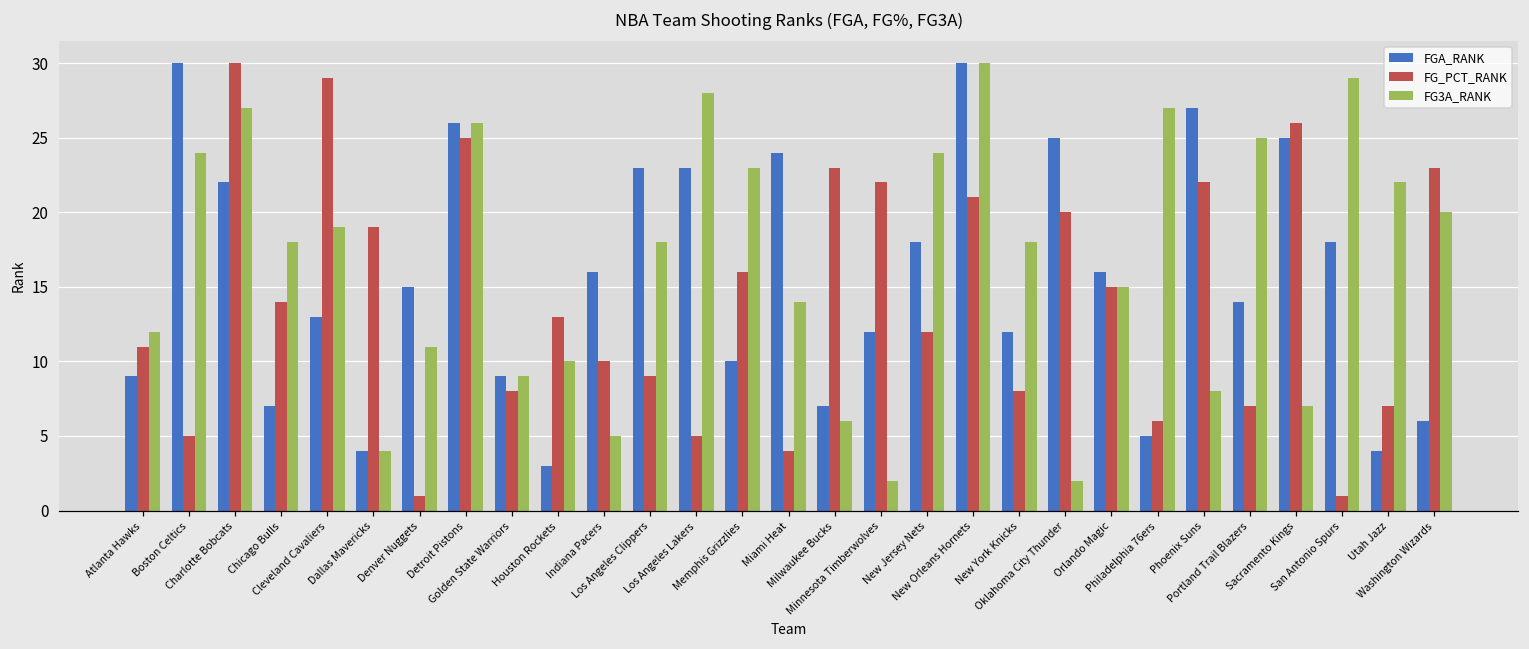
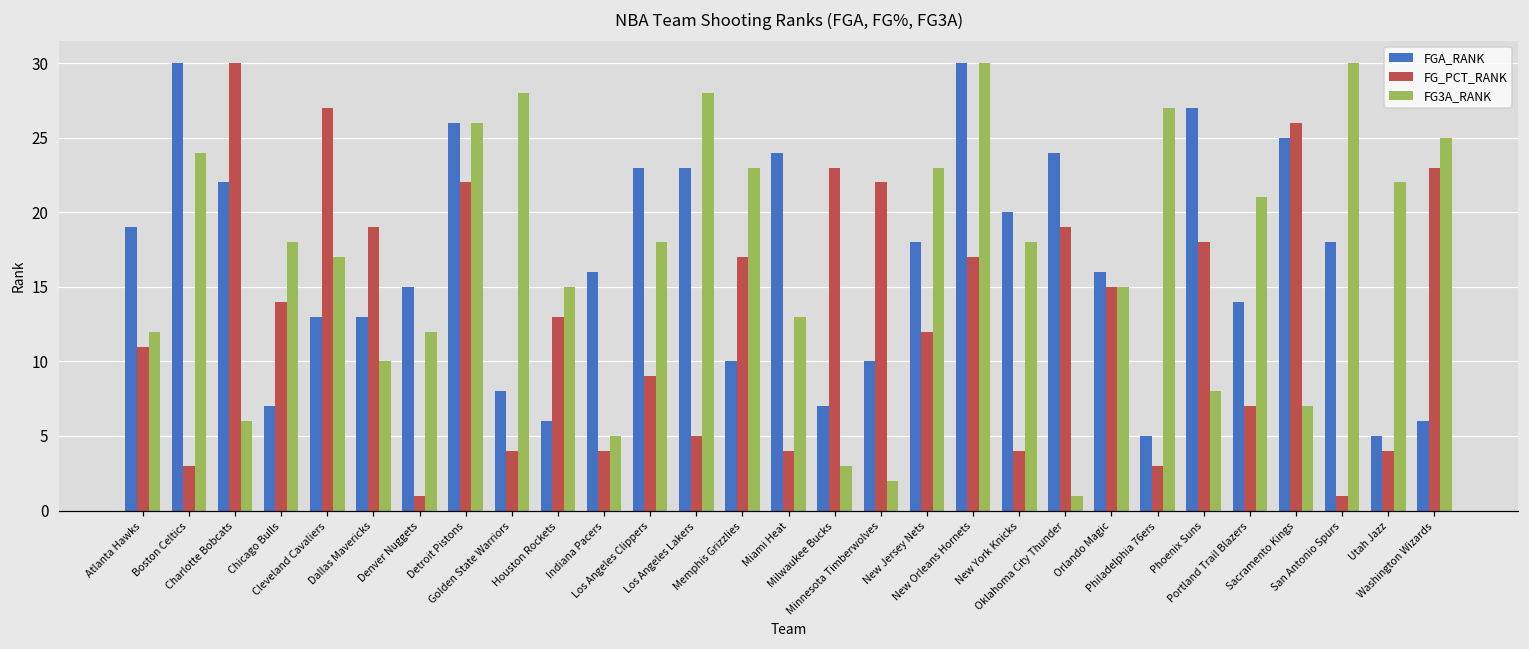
  {
    "FGA_RANK": {
-     "Atlanta Hawks": 9,
+     "Atlanta Hawks": 19,
      "Boston Celtics": 30,
      "Charlotte Bobcats": 22,
      "Chicago Bulls": 7,
      "Cleveland Cavaliers": 13,
-     "Dallas Mavericks": 4,
+     "Dallas Mavericks": 13,
      "Denver Nuggets": 15,
      "Detroit Pistons": 26,
-     "Golden State Warriors": 9,
-     "Houston Rockets": 3,
+     "Golden State Warriors": 8,
+     "Houston Rockets": 6,
      "Indiana Pacers": 16,
      "Los Angeles Clippers": 23,
      "Los Angeles Lakers": 23,
      "Memphis Grizzlies": 10,
      "Miami Heat": 24,
      "Milwaukee Bucks": 7,
-     "Minnesota Timberwolves": 12,
+     "Minnesota Timberwolves": 10,
      "New Jersey Nets": 18,
      "New Orleans Hornets": 30,
-     "New York Knicks": 12,
-     "Oklahoma City Thunder": 25,
+     "New York Knicks": 20,
+     "Oklahoma City Thunder": 24,
      "Orlando Magic": 16,
      "Philadelphia 76ers": 5,
      "Phoenix Suns": 27,
      "Portland Trail Blazers": 14,
      "Sacramento Kings": 25,
      "San Antonio Spurs": 18,
-     "Utah Jazz": 4,
+     "Utah Jazz": 5,
      "Washington Wizards": 6
    },
    "FG_PCT_RANK": {
      "Atlanta Hawks": 11,
-     "Boston Celtics": 5,
+     "Boston Celtics": 3,
      "Charlotte Bobcats": 30,
      "Chicago Bulls": 14,
-     "Cleveland Cavaliers": 29,
+     "Cleveland Cavaliers": 27,
      "Dallas Mavericks": 19,
      "Denver Nuggets": 1,
-     "Detroit Pistons": 25,
-     "Golden State Warriors": 8,
+     "Detroit Pistons": 22,
+     "Golden State Warriors": 4,
      "Houston Rockets": 13,
-     "Indiana Pacers": 10,
+     "Indiana Pacers": 4,
      "Los Angeles Clippers": 9,
      "Los Angeles Lakers": 5,
-     "Memphis Grizzlies": 16,
+     "Memphis Grizzlies": 17,
      "Miami Heat": 4,
      "Milwaukee Bucks": 23,
      "Minnesota Timberwolves": 22,
      "New Jersey Nets": 12,
-     "New Orleans Hornets": 21,
-     "New York Knicks": 8,
-     "Oklahoma City Thunder": 20,
+     "New Orleans Hornets": 17,
+     "New York Knicks": 4,
+     "Oklahoma City Thunder": 19,
      "Orlando Magic": 15,
-     "Philadelphia 76ers": 6,
-     "Phoenix Suns": 22,
+     "Philadelphia 76ers": 3,
+     "Phoenix Suns": 18,
      "Portland Trail Blazers": 7,
      "Sacramento Kings": 26,
      "San Antonio Spurs": 1,
-     "Utah Jazz": 7,
+     "Utah Jazz": 4,
      "Washington Wizards": 23
    },
    "FG3A_RANK": {
      "Atlanta Hawks": 12,
      "Boston Celtics": 24,
-     "Charlotte Bobcats": 27,
+     "Charlotte Bobcats": 6,
      "Chicago Bulls": 18,
-     "Cleveland Cavaliers": 19,
-     "Dallas Mavericks": 4,
-     "Denver Nuggets": 11,
+     "Cleveland Cavaliers": 17,
+     "Dallas Mavericks": 10,
+     "Denver Nuggets": 12,
      "Detroit Pistons": 26,
-     "Golden State Warriors": 9,
-     "Houston Rockets": 10,
+     "Golden State Warriors": 28,
+     "Houston Rockets": 15,
      "Indiana Pacers": 5,
      "Los Angeles Clippers": 18,
      "Los Angeles Lakers": 28,
      "Memphis Grizzlies": 23,
-     "Miami Heat": 14,
-     "Milwaukee Bucks": 6,
+     "Miami Heat": 13,
+     "Milwaukee Bucks": 3,
      "Minnesota Timberwolves": 2,
-     "New Jersey Nets": 24,
+     "New Jersey Nets": 23,
      "New Orleans Hornets": 30,
      "New York Knicks": 18,
-     "Oklahoma City Thunder": 2,
+     "Oklahoma City Thunder": 1,
      "Orlando Magic": 15,
      "Philadelphia 76ers": 27,
      "Phoenix Suns": 8,
-     "Portland Trail Blazers": 25,
+     "Portland Trail Blazers": 21,
      "Sacramento Kings": 7,
-     "San Antonio Spurs": 29,
+     "San Antonio Spurs": 30,
      "Utah Jazz": 22,
-     "Washington Wizards": 20
+     "Washington Wizards": 25
    }
  }
